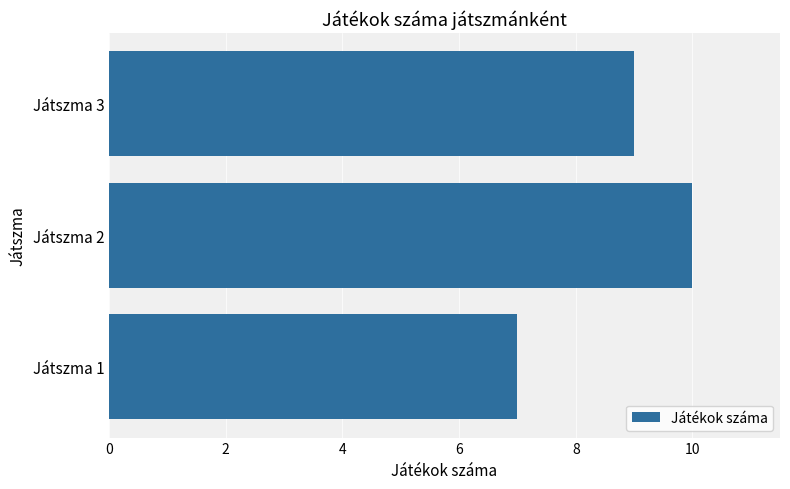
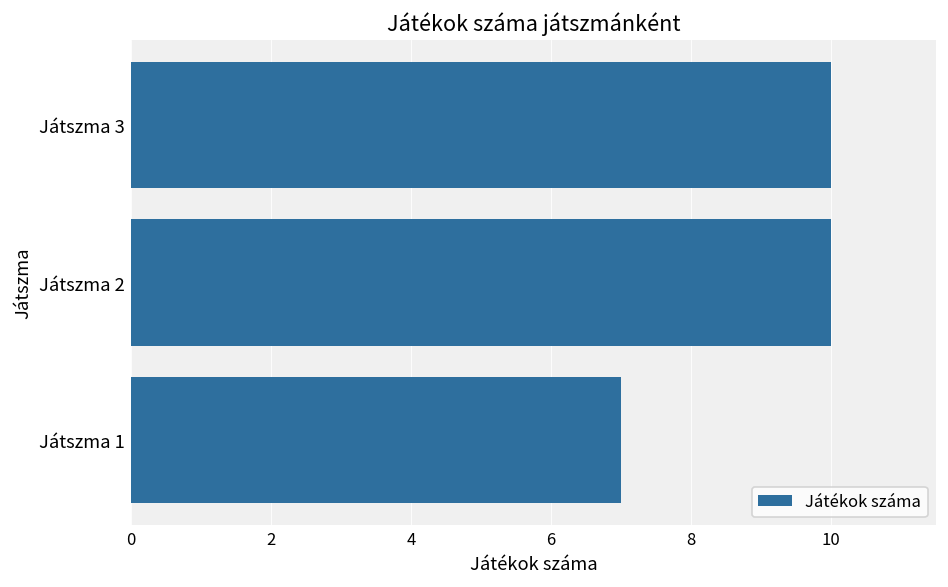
  {
-   "Játszma 3": 9,
+   "Játszma 3": 10,
    "Játszma 2": 10,
    "Játszma 1": 7
  }
